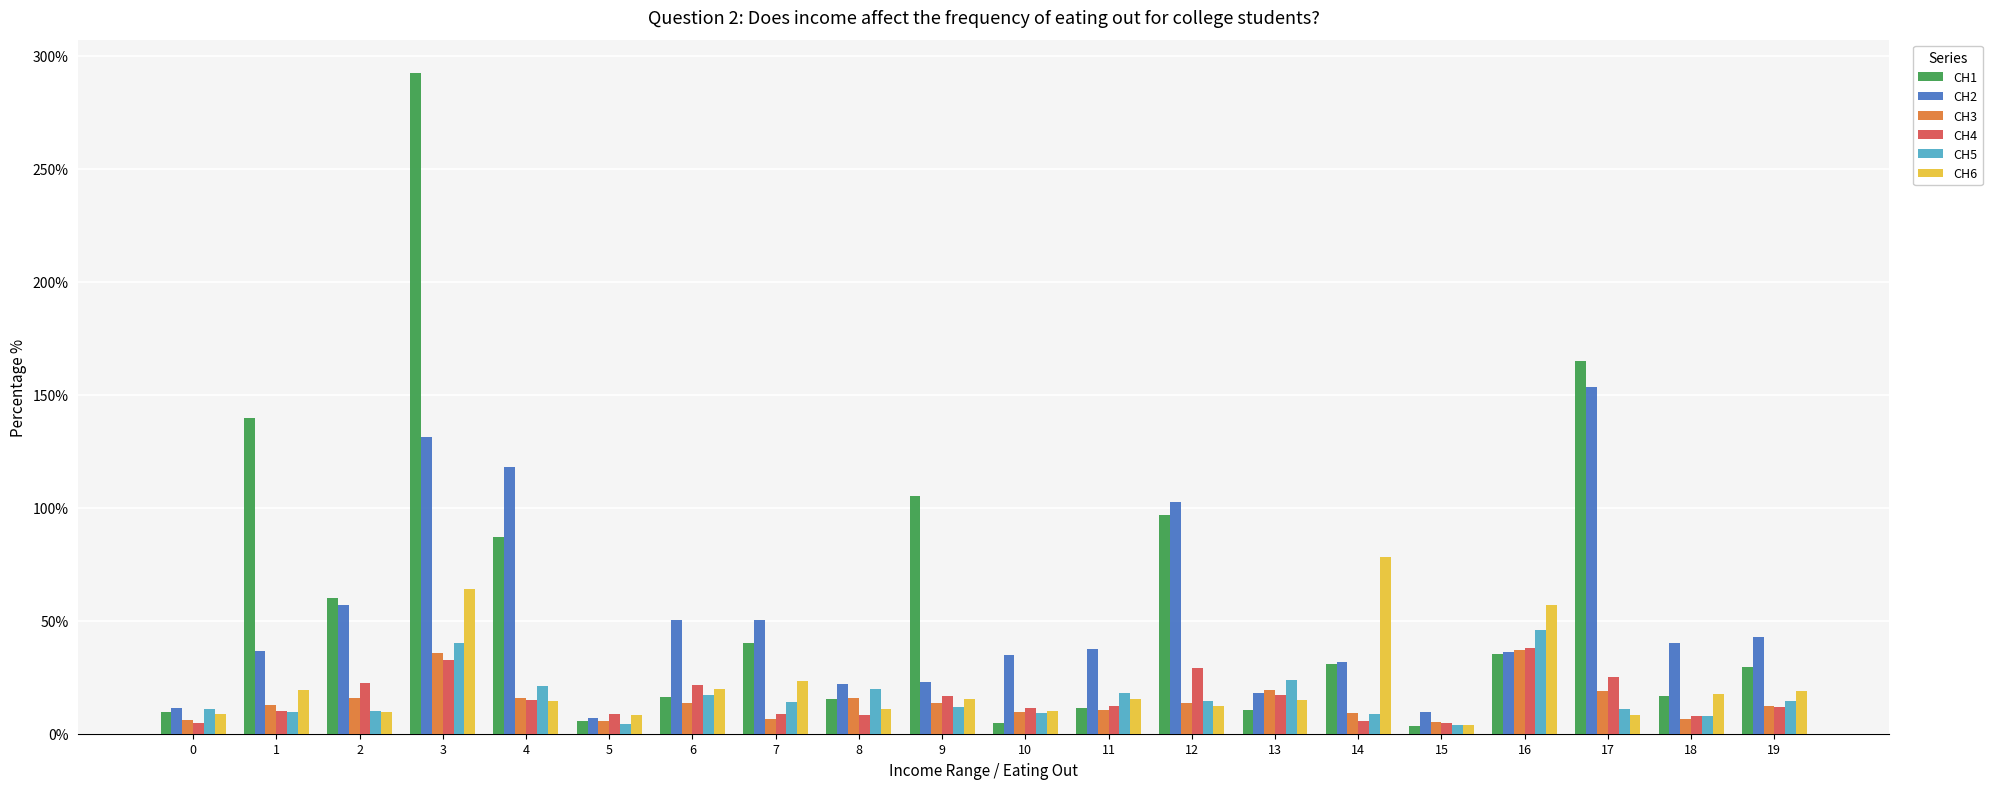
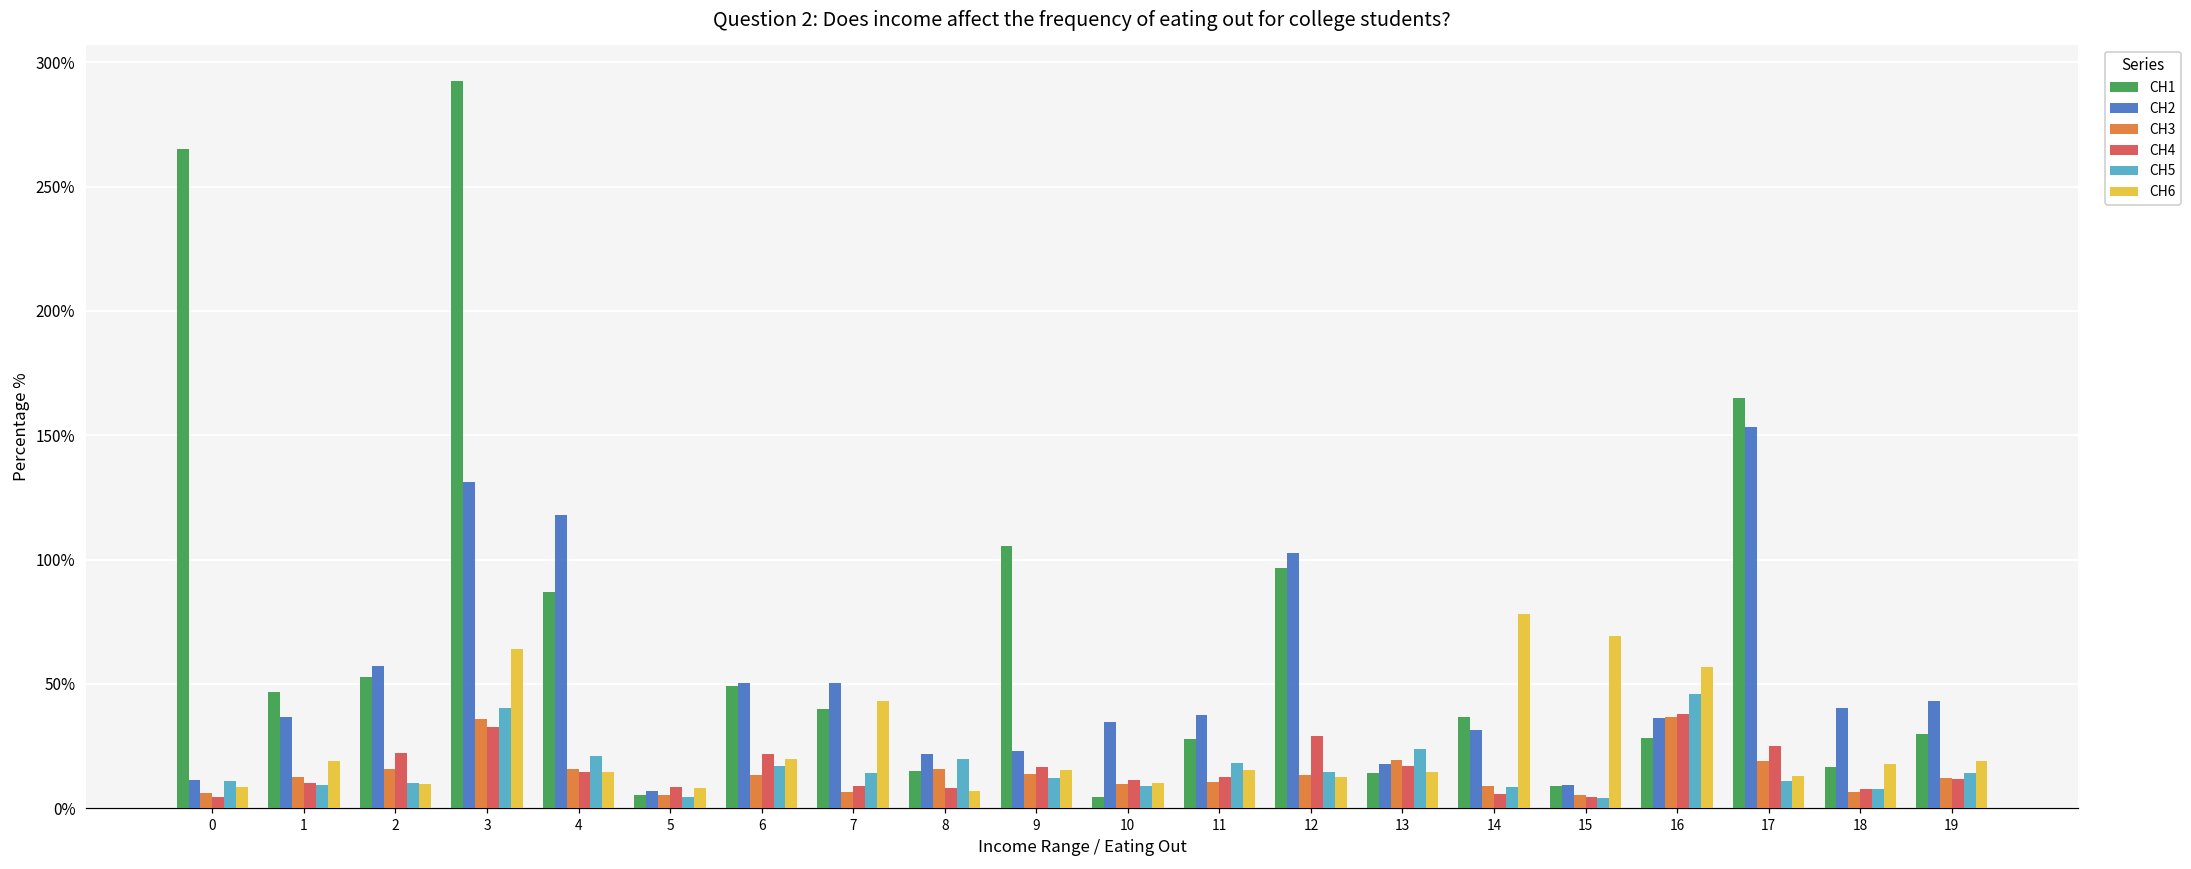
  {
    "CH1": {
-     "0": "10%",
-     "1": "140%",
-     "2": "60%",
+     "0": "265%",
+     "1": "47%",
+     "2": "53%",
      "3": "292%",
      "4": "87%",
      "5": "5%",
-     "6": "16%",
+     "6": "49%",
      "7": "40%",
      "8": "15%",
      "9": "105%",
      "10": "5%",
-     "11": "11%",
+     "11": "28%",
      "12": "97%",
-     "13": "11%",
-     "14": "31%",
-     "15": "3%",
-     "16": "35%",
+     "13": "14%",
+     "14": "37%",
+     "15": "9%",
+     "16": "28%",
      "17": "165%",
      "18": "17%",
      "19": "30%"
    },
    "CH6": {
      "0": "9%",
      "1": "19%",
      "2": "10%",
      "3": "64%",
      "4": "15%",
      "5": "8%",
      "6": "20%",
-     "7": "23%",
-     "8": "11%",
+     "7": "43%",
+     "8": "7%",
      "9": "16%",
      "10": "10%",
      "11": "15%",
      "12": "12%",
      "13": "15%",
      "14": "78%",
-     "15": "4%",
+     "15": "69%",
      "16": "57%",
-     "17": "8%",
+     "17": "13%",
      "18": "18%",
      "19": "19%"
    }
  }
